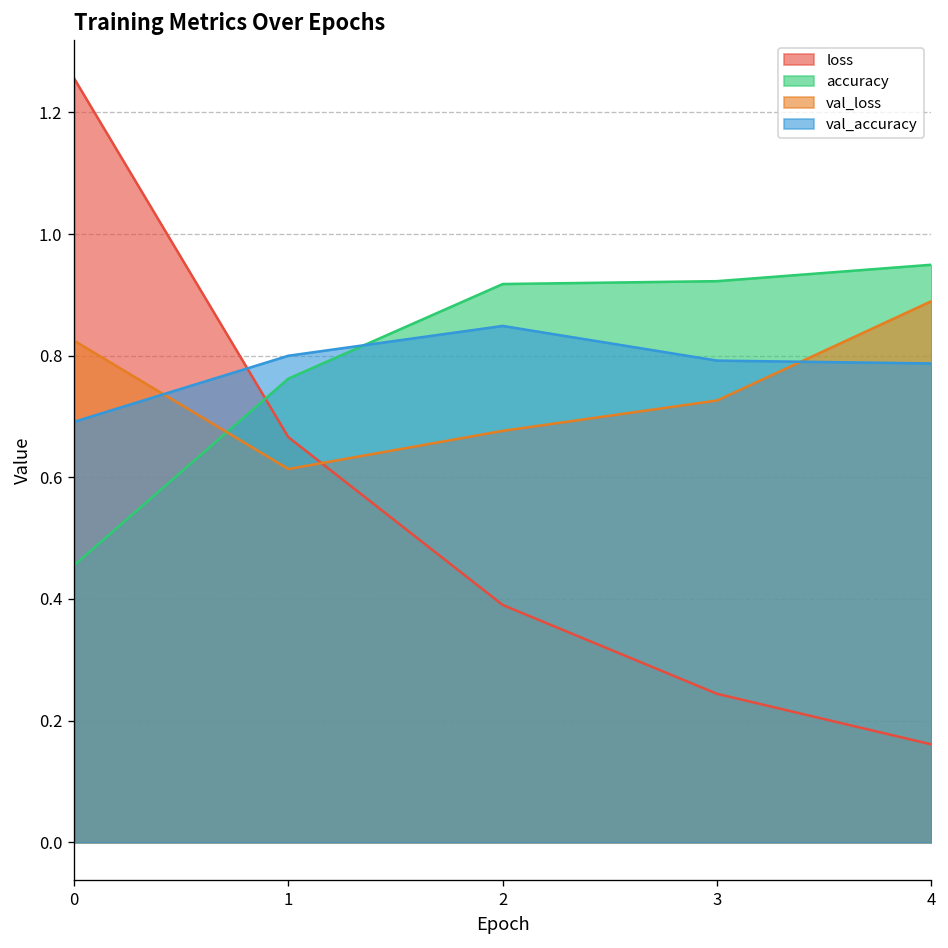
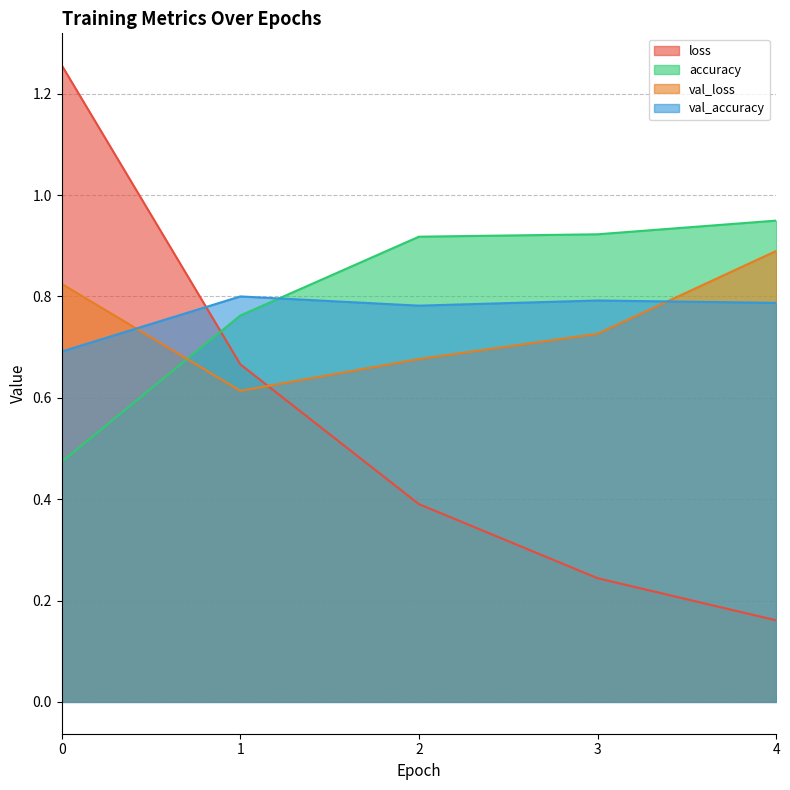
  {
    "accuracy": {
-     "0": 0.46,
+     "0": 0.47,
      "1": 0.76,
      "2": 0.92,
      "3": 0.92,
      "4": 0.95
    },
    "val_accuracy": {
      "0": 0.69,
      "1": 0.80,
-     "2": 0.85,
+     "2": 0.78,
      "3": 0.79,
      "4": 0.79
    }
  }
